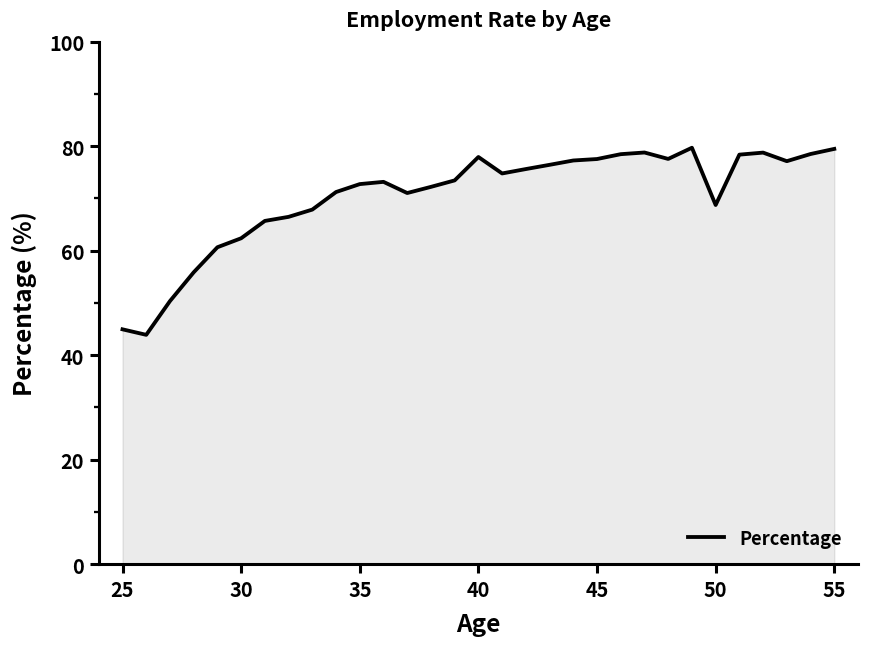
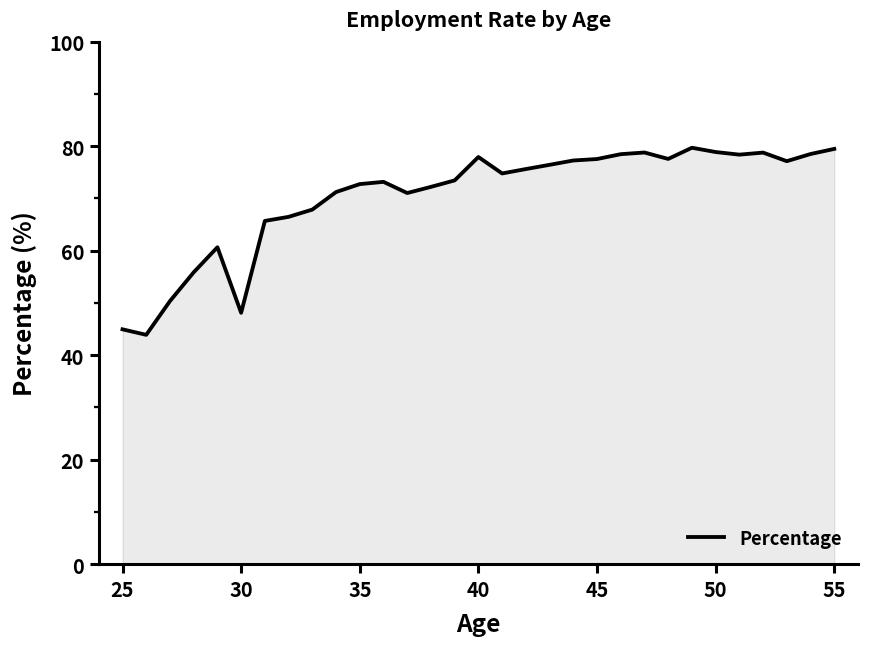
  {
    "25": 45,
-   "30": 62,
+   "30": 48,
    "35": 73,
    "40": 78,
    "45": 78,
-   "50": 69,
+   "50": 79,
    "55": 79
  }
